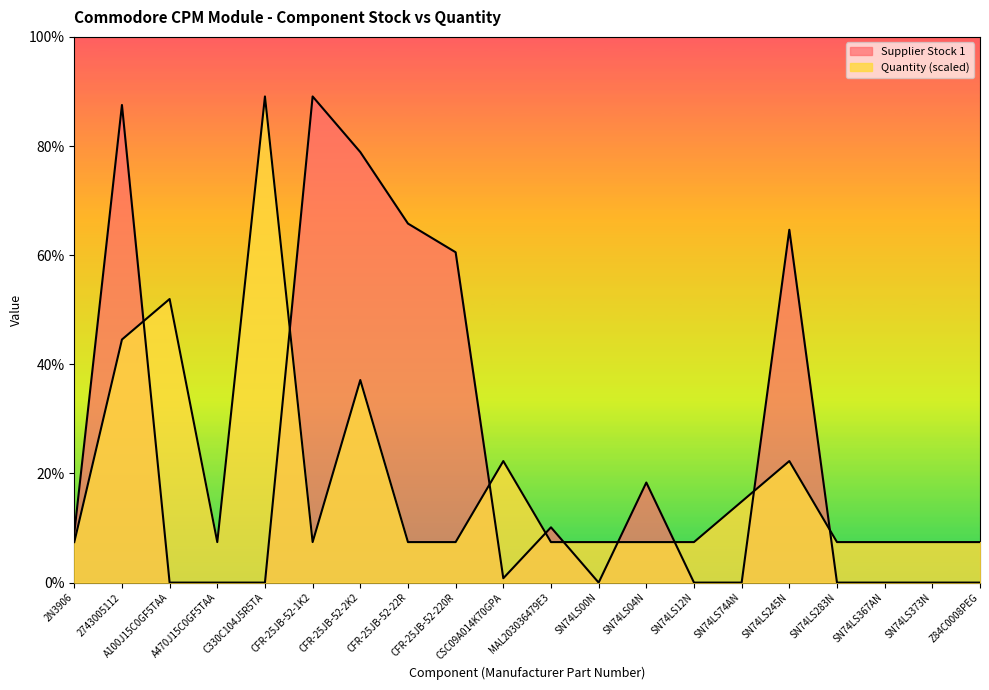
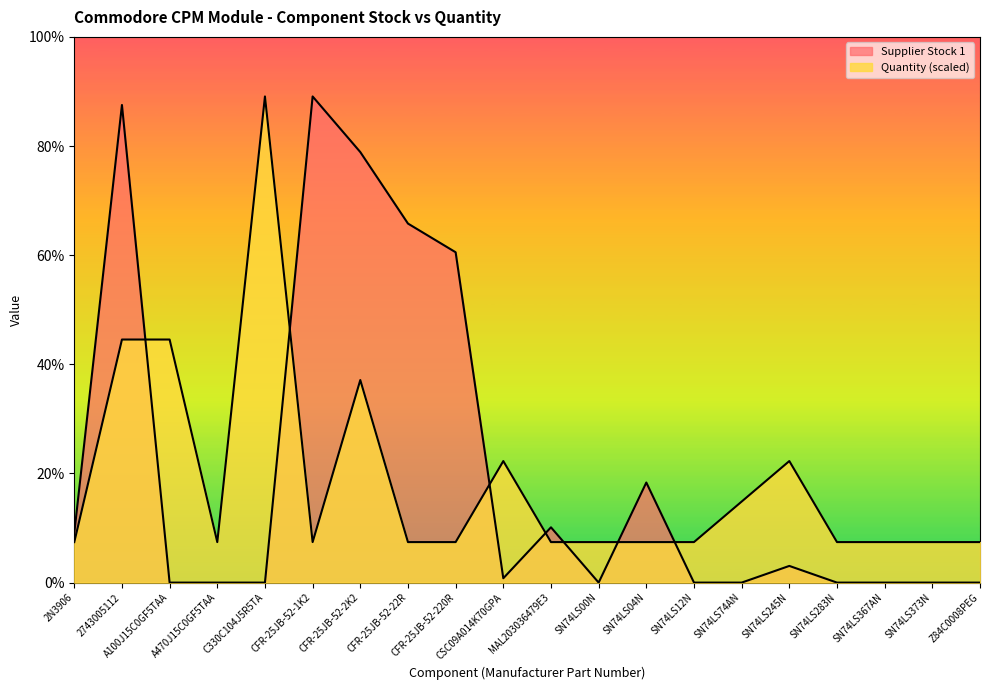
  {
    "Supplier Stock 1": {
      "2N3906": "9%",
      "2743005112": "88%",
      "A100J15C0GF5TAA": "0%",
      "A470J15C0GF5TAA": "0%",
      "C330C104J5R5TA": "0%",
      "CFR-25JB-52-1K2": "89%",
      "CFR-25JB-52-2K2": "79%",
      "CFR-25JB-52-22R": "66%",
      "CFR-25JB-52-220R": "61%",
      "CSC09A014K70GPA": "1%",
      "MAL203036479E3": "10%",
      "SN74LS00N": "0%",
      "SN74LS04N": "18%",
      "SN74LS12N": "0%",
      "SN74LS74AN": "0%",
-     "SN74LS245N": "65%",
+     "SN74LS245N": "3%",
      "SN74LS283N": "0%",
      "SN74LS367AN": "0%",
      "SN74LS373N": "0%",
      "Z84C0008PEG": "0%"
    },
    "Quantity (scaled)": {
      "2N3906": "7%",
      "2743005112": "45%",
-     "A100J15C0GF5TAA": "52%",
+     "A100J15C0GF5TAA": "45%",
      "A470J15C0GF5TAA": "7%",
      "C330C104J5R5TA": "89%",
      "CFR-25JB-52-1K2": "7%",
      "CFR-25JB-52-2K2": "37%",
      "CFR-25JB-52-22R": "7%",
      "CFR-25JB-52-220R": "7%",
      "CSC09A014K70GPA": "22%",
      "MAL203036479E3": "7%",
      "SN74LS00N": "7%",
      "SN74LS04N": "7%",
      "SN74LS12N": "7%",
      "SN74LS74AN": "15%",
      "SN74LS245N": "22%",
      "SN74LS283N": "7%",
      "SN74LS367AN": "7%",
      "SN74LS373N": "7%",
      "Z84C0008PEG": "7%"
    }
  }
